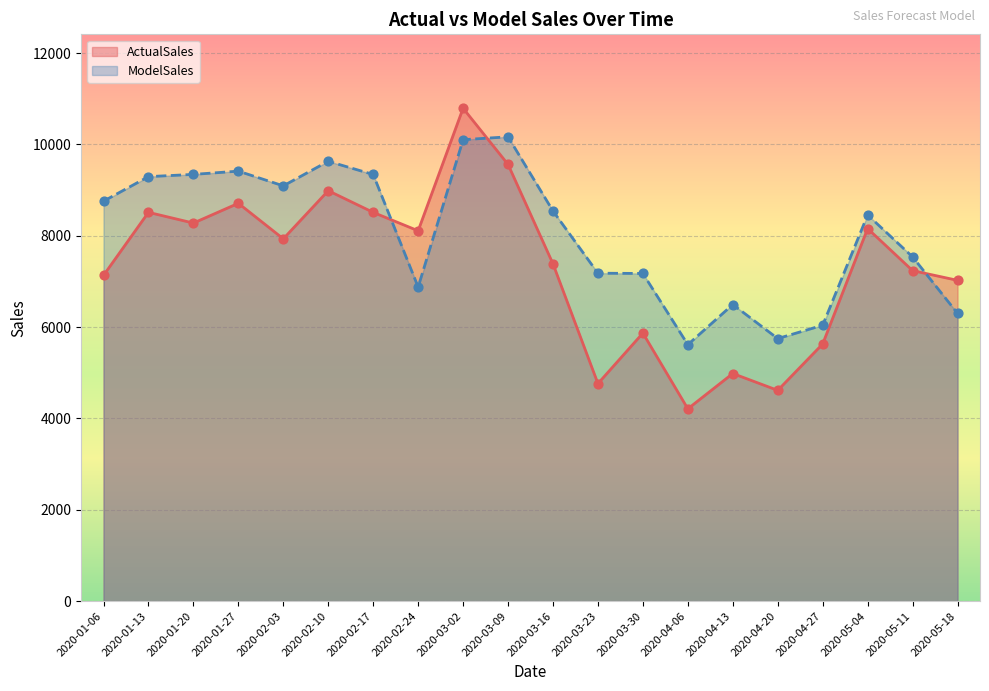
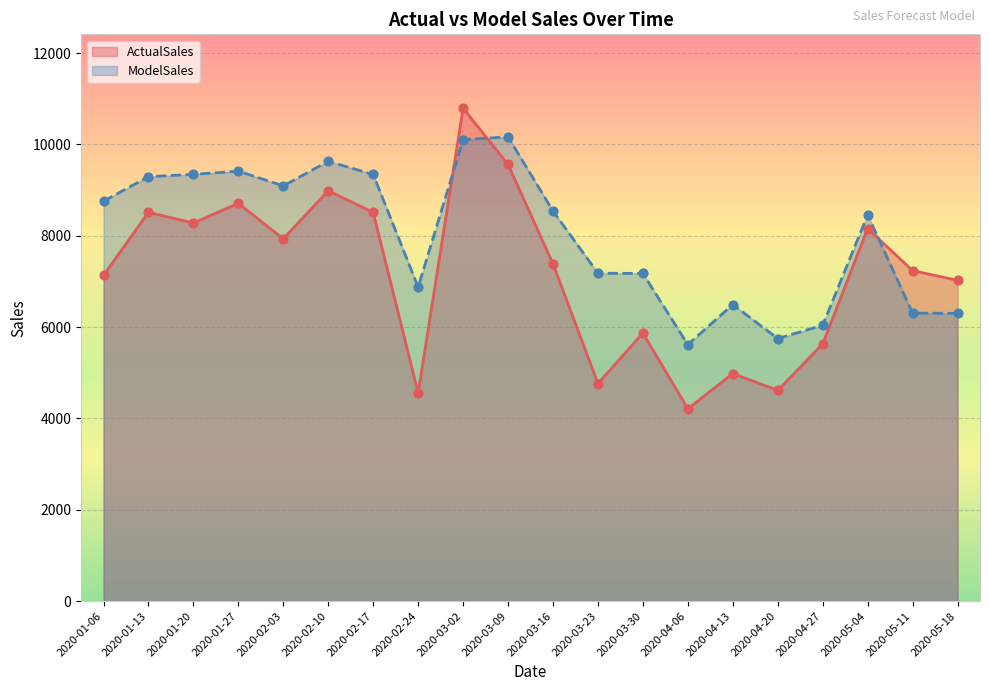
  {
    "ActualSales": {
      "2020-01-06": 7100,
      "2020-01-13": 8500,
      "2020-01-20": 8300,
      "2020-01-27": 8700,
      "2020-02-03": 7900,
      "2020-02-10": 9000,
      "2020-02-17": 8500,
-     "2020-02-24": 8100,
+     "2020-02-24": 4600,
      "2020-03-02": 10800,
      "2020-03-09": 9600,
      "2020-03-16": 7400,
      "2020-03-23": 4800,
      "2020-03-30": 5900,
      "2020-04-06": 4200,
      "2020-04-13": 5000,
      "2020-04-20": 4600,
      "2020-04-27": 5600,
      "2020-05-04": 8200,
      "2020-05-11": 7200,
      "2020-05-18": 7000
    },
    "ModelSales": {
      "2020-01-06": 8800,
      "2020-01-13": 9300,
      "2020-01-20": 9300,
      "2020-01-27": 9400,
      "2020-02-03": 9100,
      "2020-02-10": 9600,
      "2020-02-17": 9300,
      "2020-02-24": 6900,
      "2020-03-02": 10100,
      "2020-03-09": 10200,
      "2020-03-16": 8500,
      "2020-03-23": 7200,
      "2020-03-30": 7200,
      "2020-04-06": 5600,
      "2020-04-13": 6500,
      "2020-04-20": 5700,
      "2020-04-27": 6000,
      "2020-05-04": 8500,
-     "2020-05-11": 7500,
+     "2020-05-11": 6300,
      "2020-05-18": 6300
    }
  }
